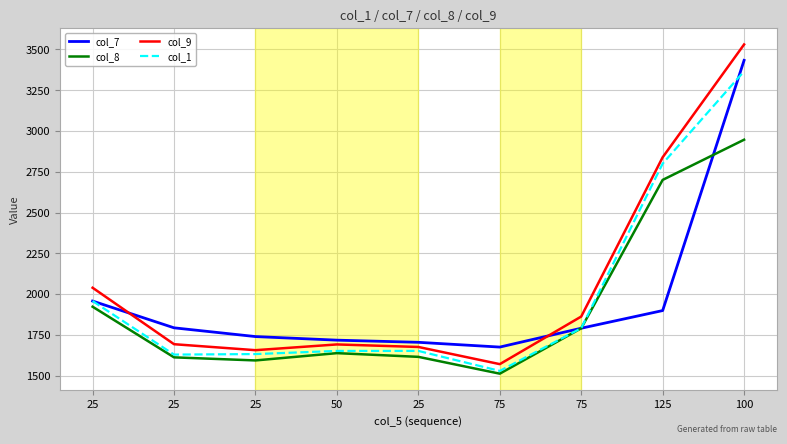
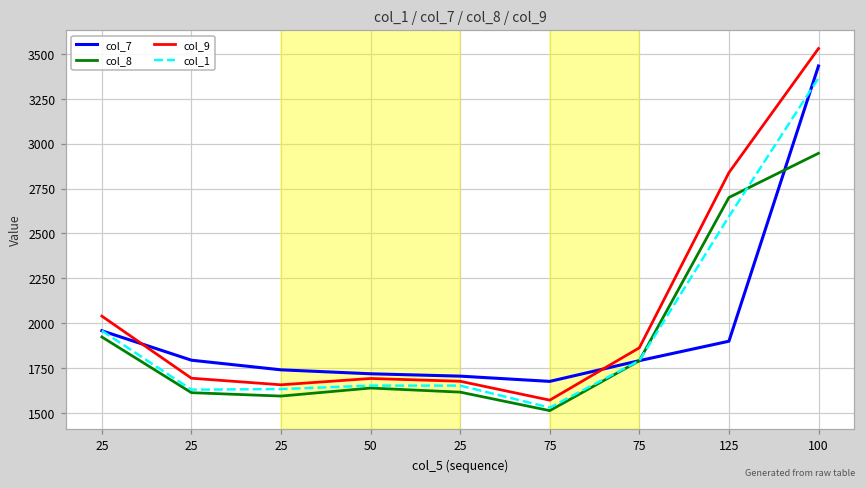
  {
    "col_7": {
      "50": 1720,
      "125": 1900,
      "100": 3430
    },
    "col_8": {
      "125": 2700,
      "100": 2950
    },
    "col_9": {
      "50": 1690,
      "125": 2840,
      "100": 3530
    },
    "col_1": {
-     "125": 2800,
+     "125": 2590,
      "100": 3370
    }
  }
